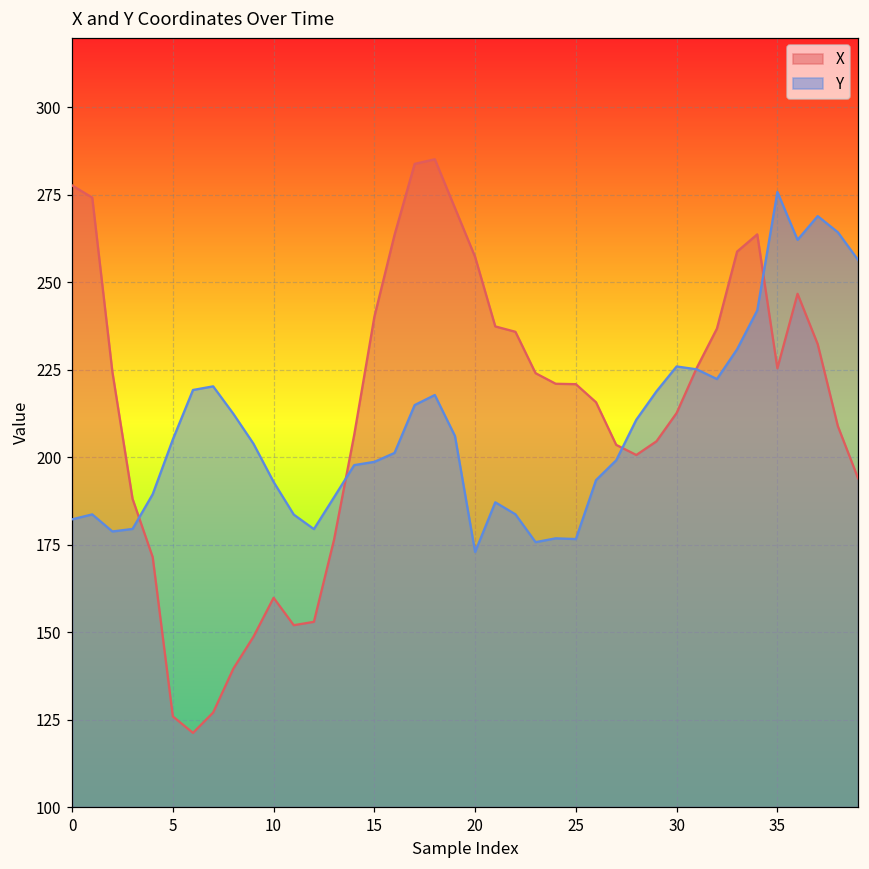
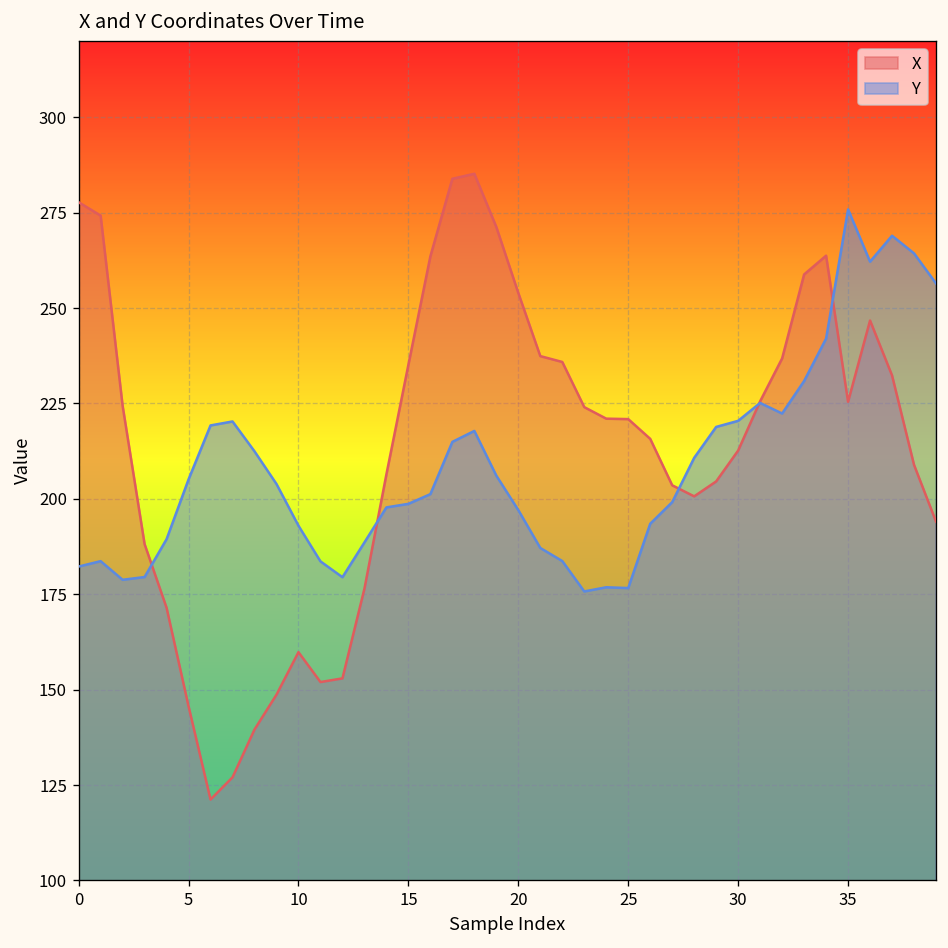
  {
    "X": {
      "0": 278,
-     "5": 126,
+     "5": 146,
      "10": 160,
-     "15": 240,
-     "20": 257,
+     "15": 235,
+     "20": 254,
      "25": 221,
      "30": 213,
      "35": 225
    },
    "Y": {
      "0": 182,
      "5": 205,
      "10": 193,
      "15": 199,
-     "20": 173,
+     "20": 197,
      "25": 177,
-     "30": 226,
+     "30": 220,
      "35": 276
    }
  }
